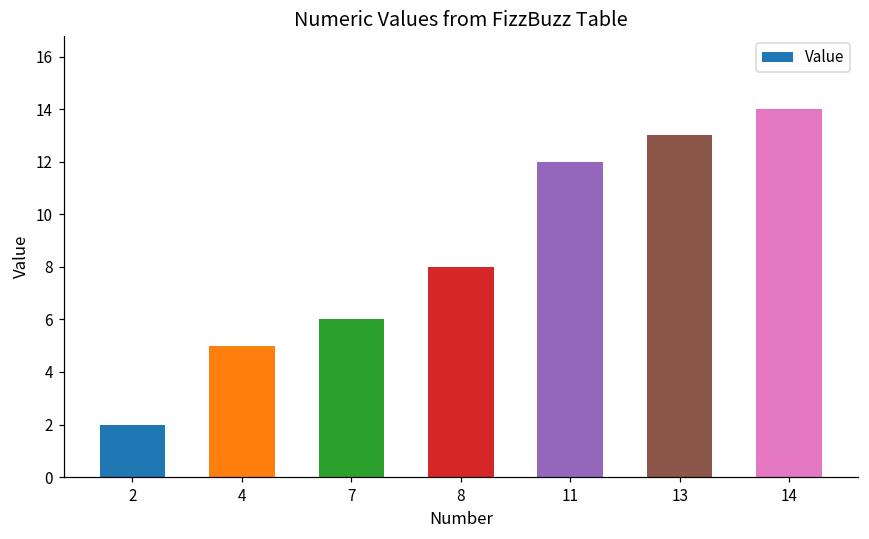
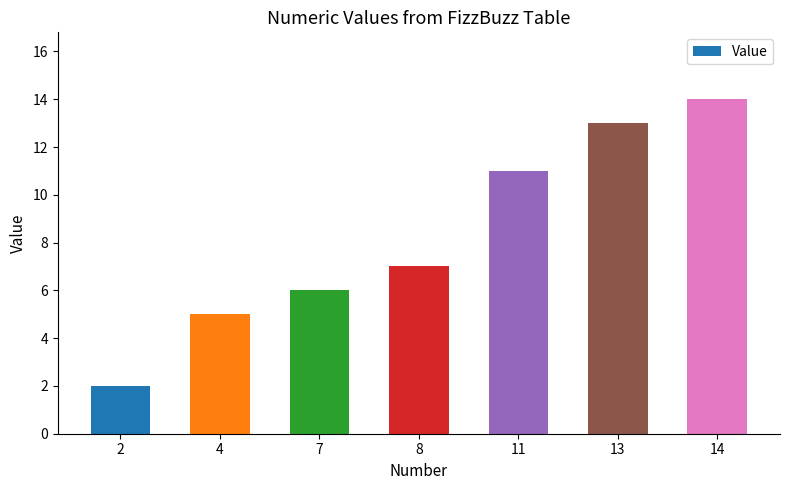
  {
    "2": 2,
    "4": 5,
    "7": 6,
-   "8": 8,
-   "11": 12,
+   "8": 7,
+   "11": 11,
    "13": 13,
    "14": 14
  }
